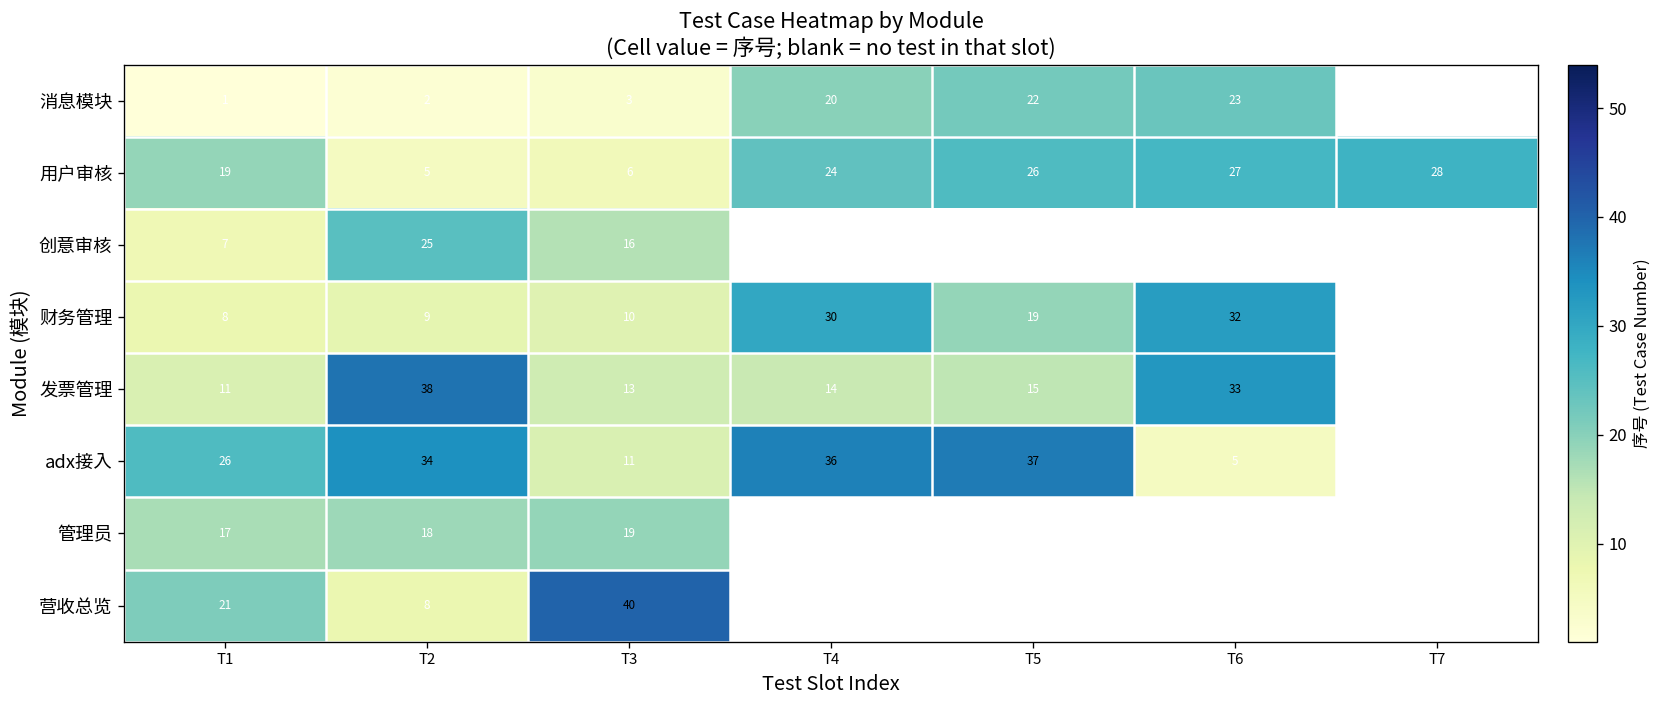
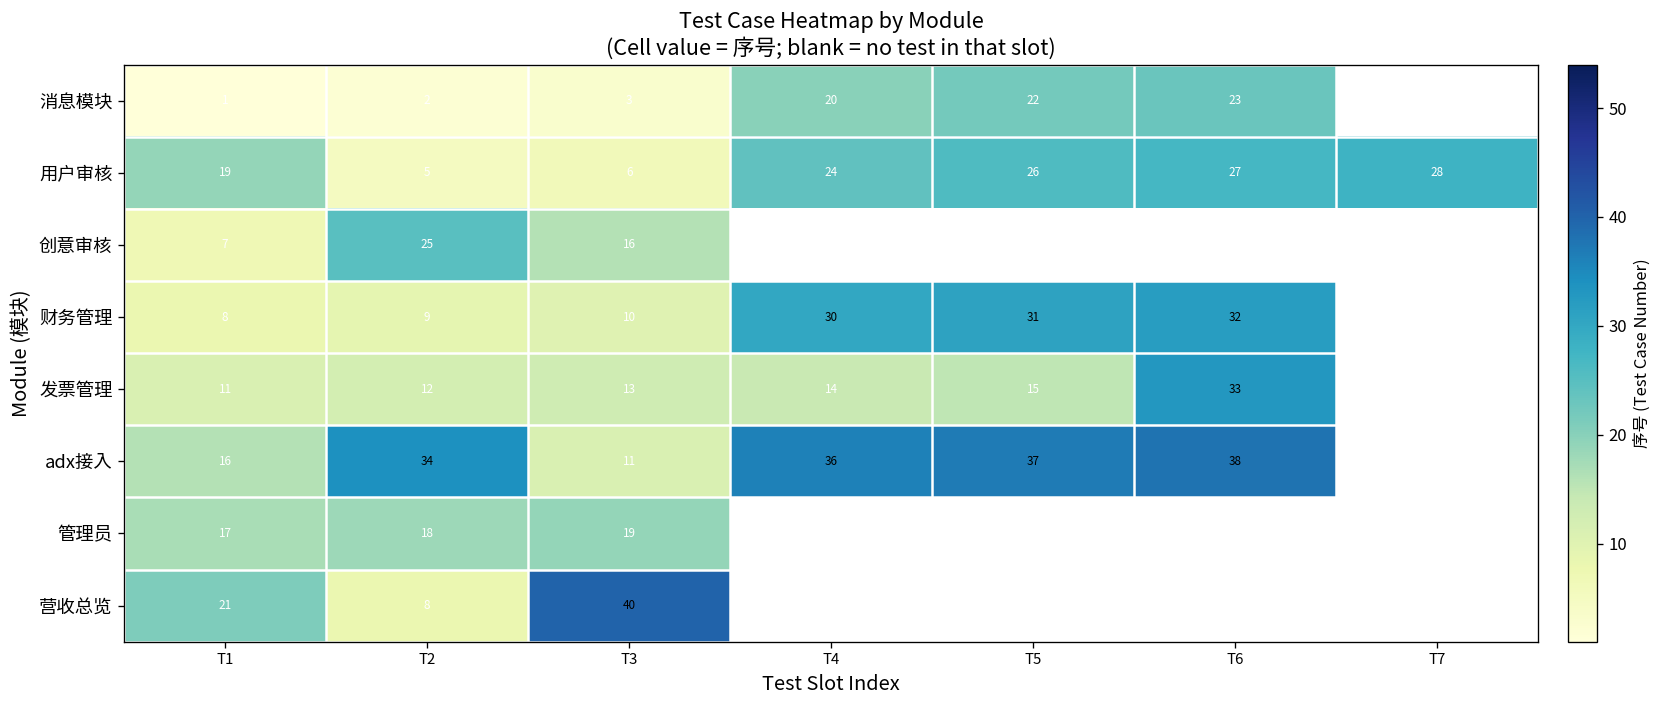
  {
    "消息模块": {
      "T3": 3,
      "T4": 20,
      "T5": 22,
      "T6": 23
    },
    "用户审核": {
      "T1": 19,
      "T2": 5,
      "T3": 6,
      "T4": 24,
      "T5": 26,
      "T6": 27,
      "T7": 28
    },
    "创意审核": {
      "T1": 7,
      "T2": 25,
      "T3": 16
    },
    "财务管理": {
      "T1": 8,
      "T2": 9,
      "T3": 10,
      "T4": 30,
-     "T5": 19,
+     "T5": 31,
      "T6": 32
    },
    "发票管理": {
      "T1": 11,
-     "T2": 38,
+     "T2": 12,
      "T3": 13,
      "T4": 14,
      "T5": 15,
      "T6": 33
    },
    "adx接入": {
-     "T1": 26,
+     "T1": 16,
      "T2": 34,
      "T3": 11,
      "T4": 36,
      "T5": 37,
-     "T6": 5
+     "T6": 38
    },
    "管理员": {
      "T1": 17,
      "T2": 18,
      "T3": 19
    },
    "营收总览": {
      "T1": 21,
      "T2": 8,
      "T3": 40
    }
  }
